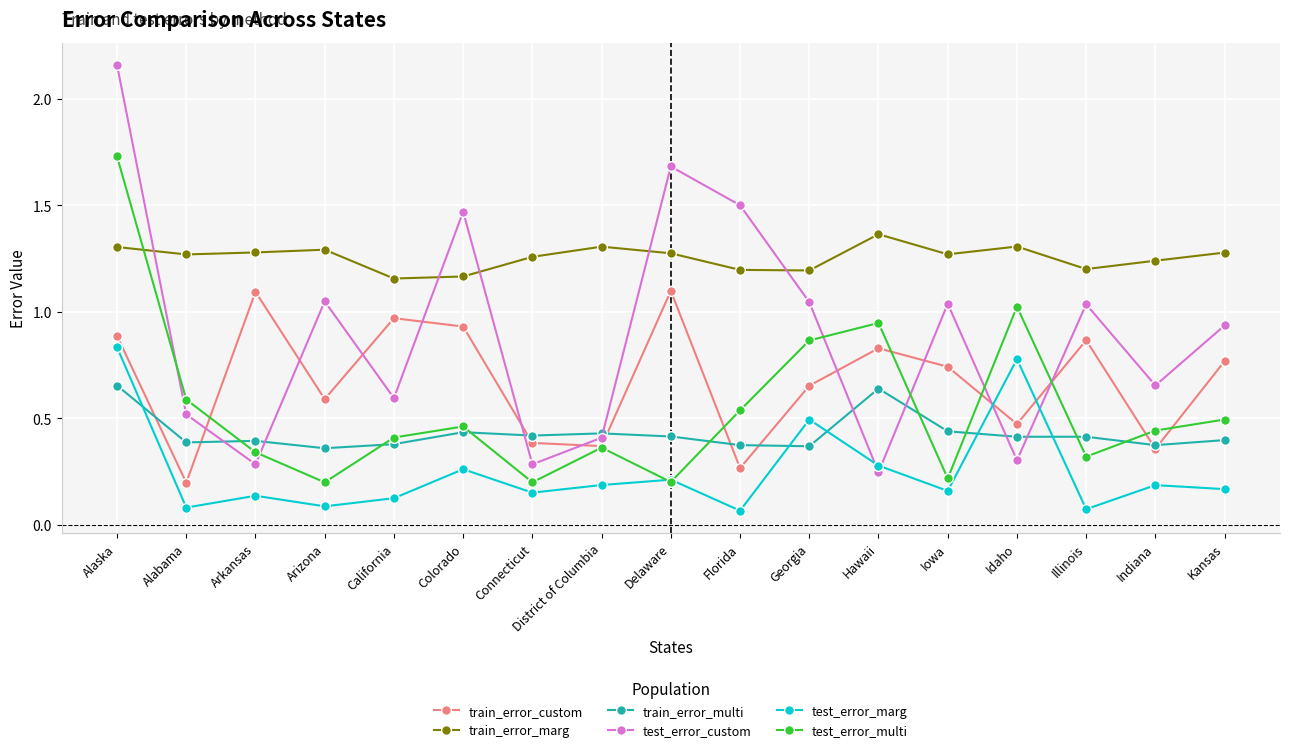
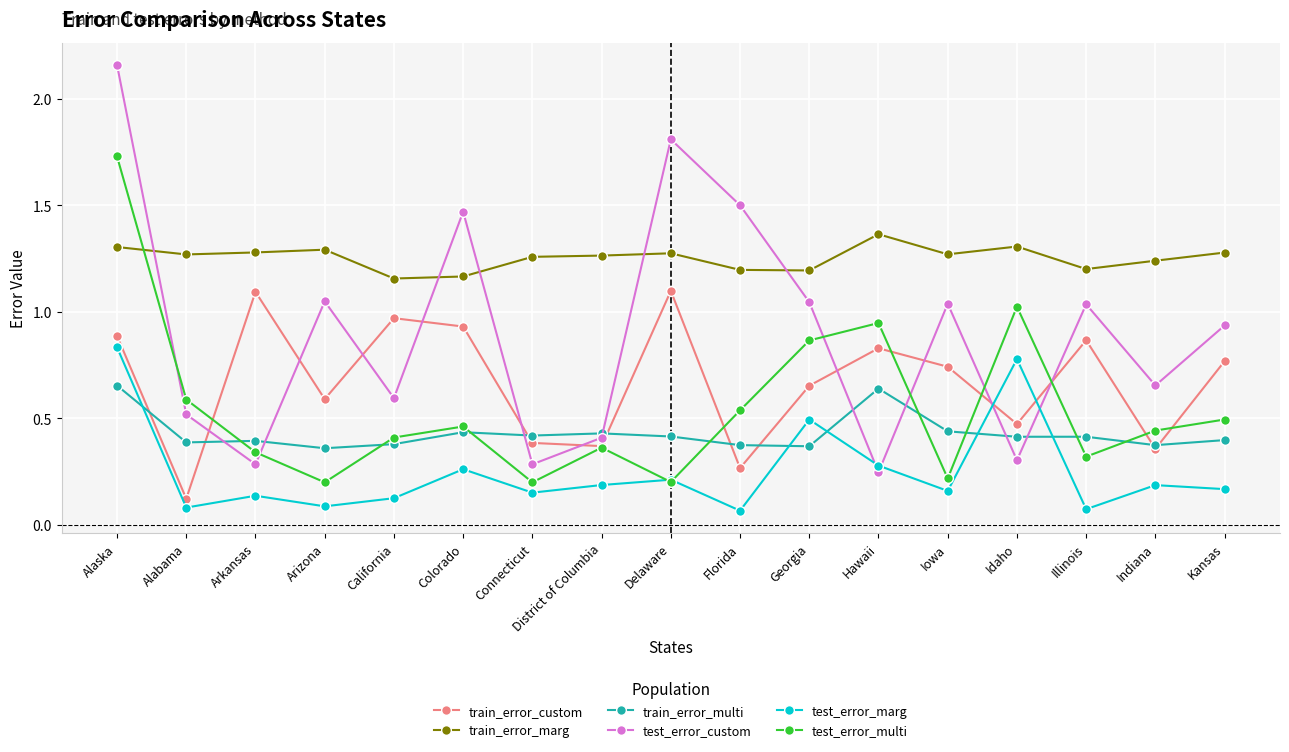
  {
    "train_error_custom": {
      "Alaska": 0.89,
-     "Alabama": 0.20,
+     "Alabama": 0.12,
      "Arkansas": 1.09,
      "Arizona": 0.59,
      "California": 0.97,
      "Colorado": 0.93,
      "Connecticut": 0.38,
      "Delaware": 1.10,
      "Florida": 0.27,
      "Georgia": 0.65,
      "Hawaii": 0.83,
      "Iowa": 0.74,
      "Idaho": 0.47,
      "Illinois": 0.87,
      "Indiana": 0.36,
      "Kansas": 0.77
    },
    "train_error_marg": {
      "Alaska": 1.30,
      "Alabama": 1.27,
      "Arkansas": 1.28,
      "Arizona": 1.29,
      "California": 1.16,
      "Colorado": 1.17,
      "Connecticut": 1.26,
-     "District of Columbia": 1.31,
+     "District of Columbia": 1.26,
      "Delaware": 1.27,
      "Florida": 1.20,
      "Georgia": 1.19,
      "Hawaii": 1.36,
      "Iowa": 1.27,
      "Idaho": 1.31,
      "Illinois": 1.20,
      "Indiana": 1.24,
      "Kansas": 1.28
    },
    "test_error_custom": {
      "Alaska": 2.16,
      "Alabama": 0.52,
      "Arkansas": 0.28,
      "Arizona": 1.05,
      "California": 0.59,
      "Colorado": 1.47,
      "Connecticut": 0.28,
      "District of Columbia": 0.41,
-     "Delaware": 1.68,
+     "Delaware": 1.81,
      "Florida": 1.50,
      "Georgia": 1.04,
      "Hawaii": 0.25,
      "Iowa": 1.04,
      "Idaho": 0.30,
      "Illinois": 1.03,
      "Indiana": 0.65,
      "Kansas": 0.94
    },
    "test_error_multi": {
      "Alaska": 1.73,
      "Alabama": 0.59,
      "Arkansas": 0.34,
      "Arizona": 0.20,
      "California": 0.41,
      "Colorado": 0.46,
      "Connecticut": 0.20,
      "Florida": 0.54,
      "Georgia": 0.86,
      "Hawaii": 0.95,
      "Iowa": 0.22,
      "Idaho": 1.02,
      "Illinois": 0.32,
      "Indiana": 0.44,
      "Kansas": 0.49
    }
  }
